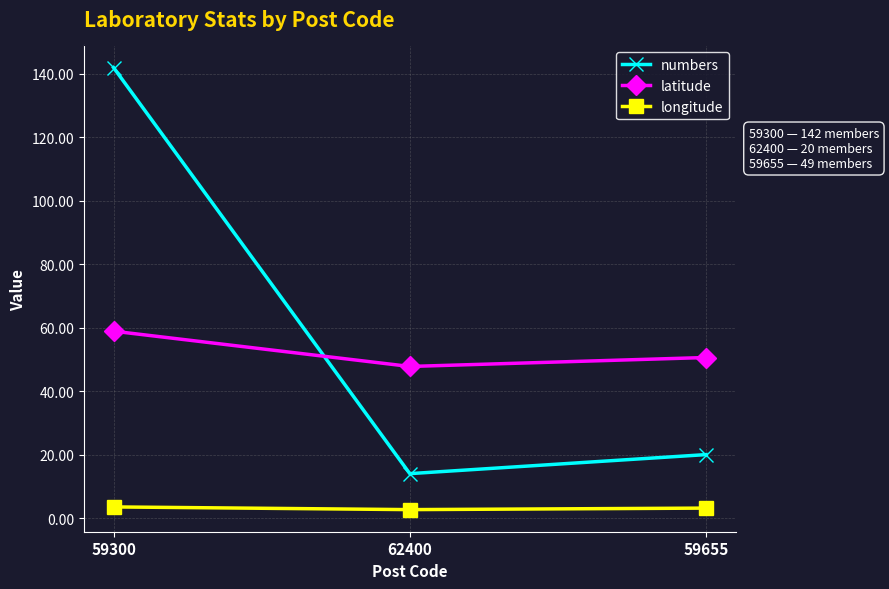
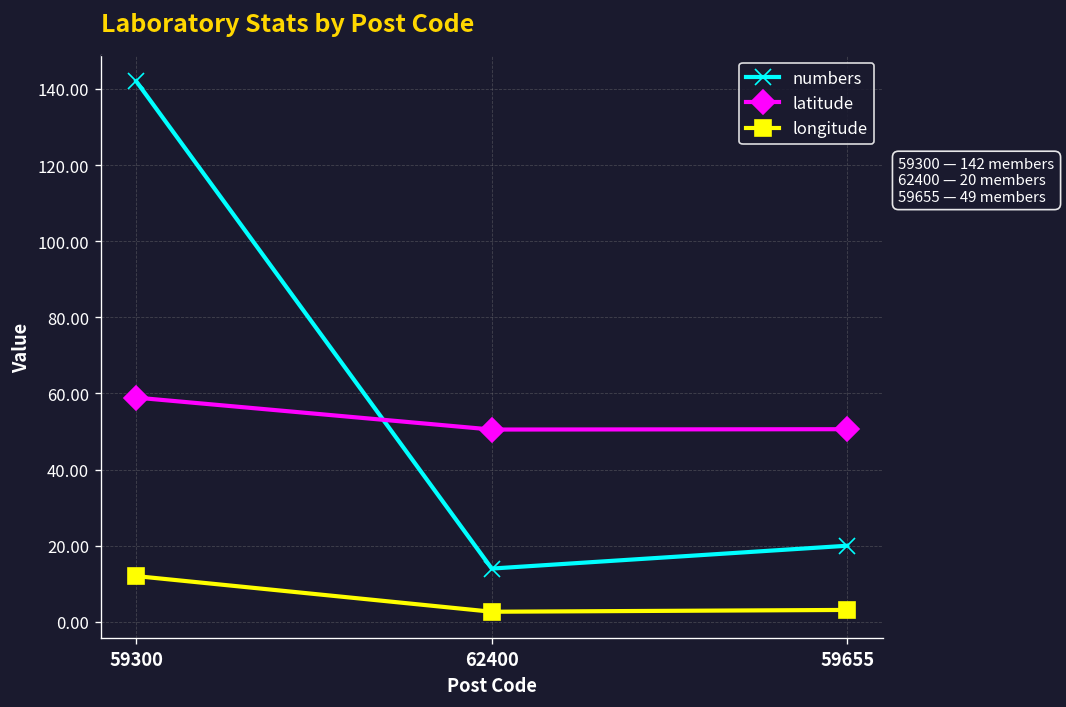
  {
    "numbers": {
      "59300": 142,
      "62400": 14,
      "59655": 20
    },
    "latitude": {
      "59300": 59,
-     "62400": 48,
+     "62400": 51,
      "59655": 51
    },
    "longitude": {
-     "59300": 4,
+     "59300": 12,
      "62400": 3,
      "59655": 3
    }
  }
